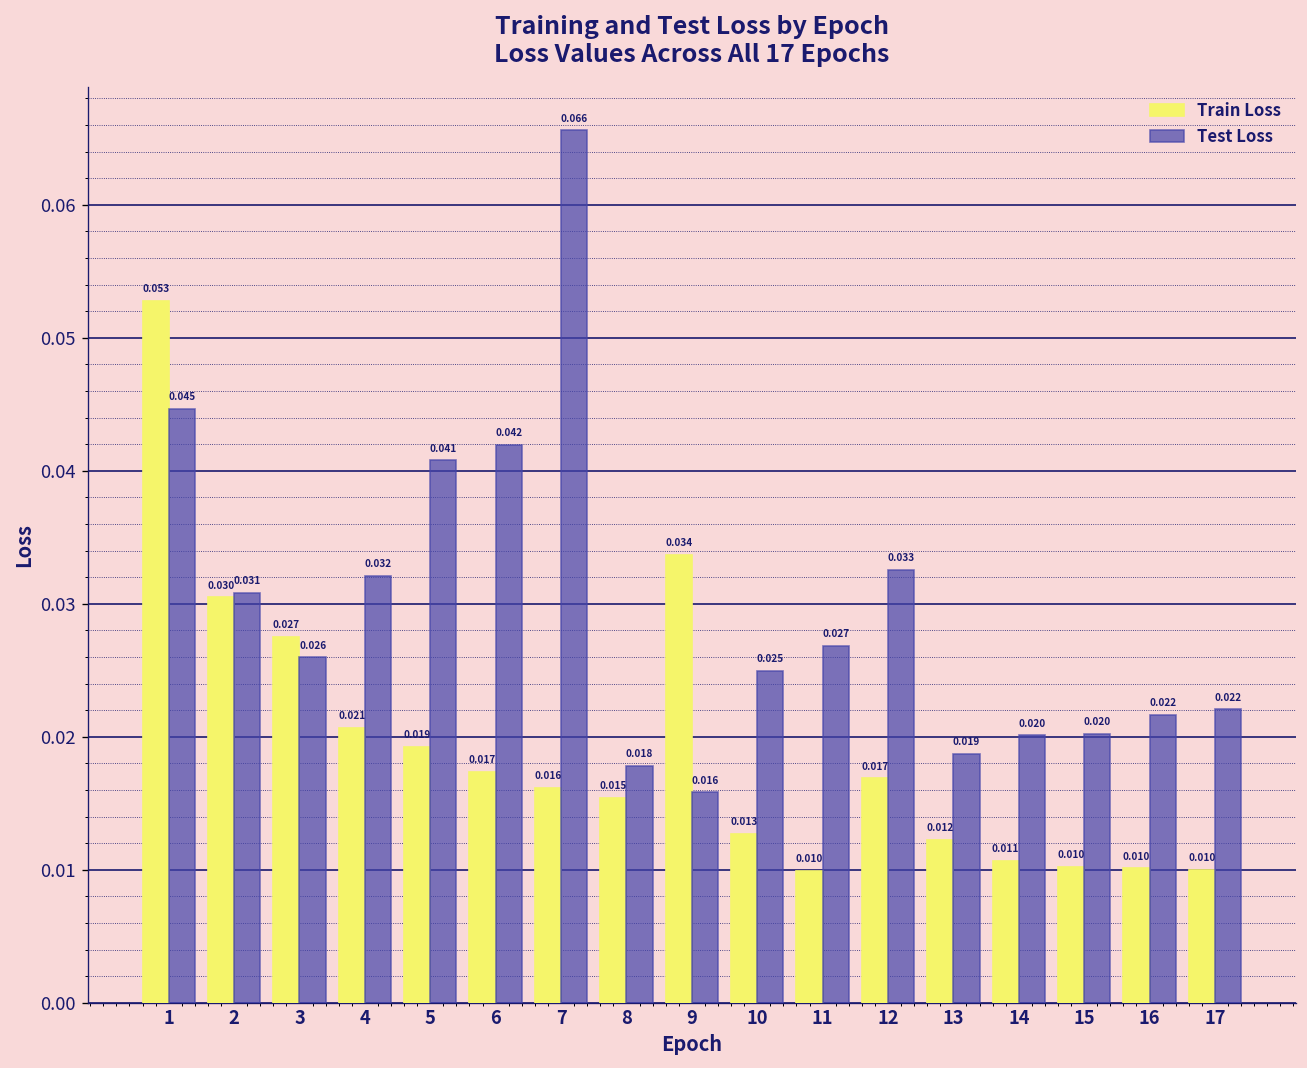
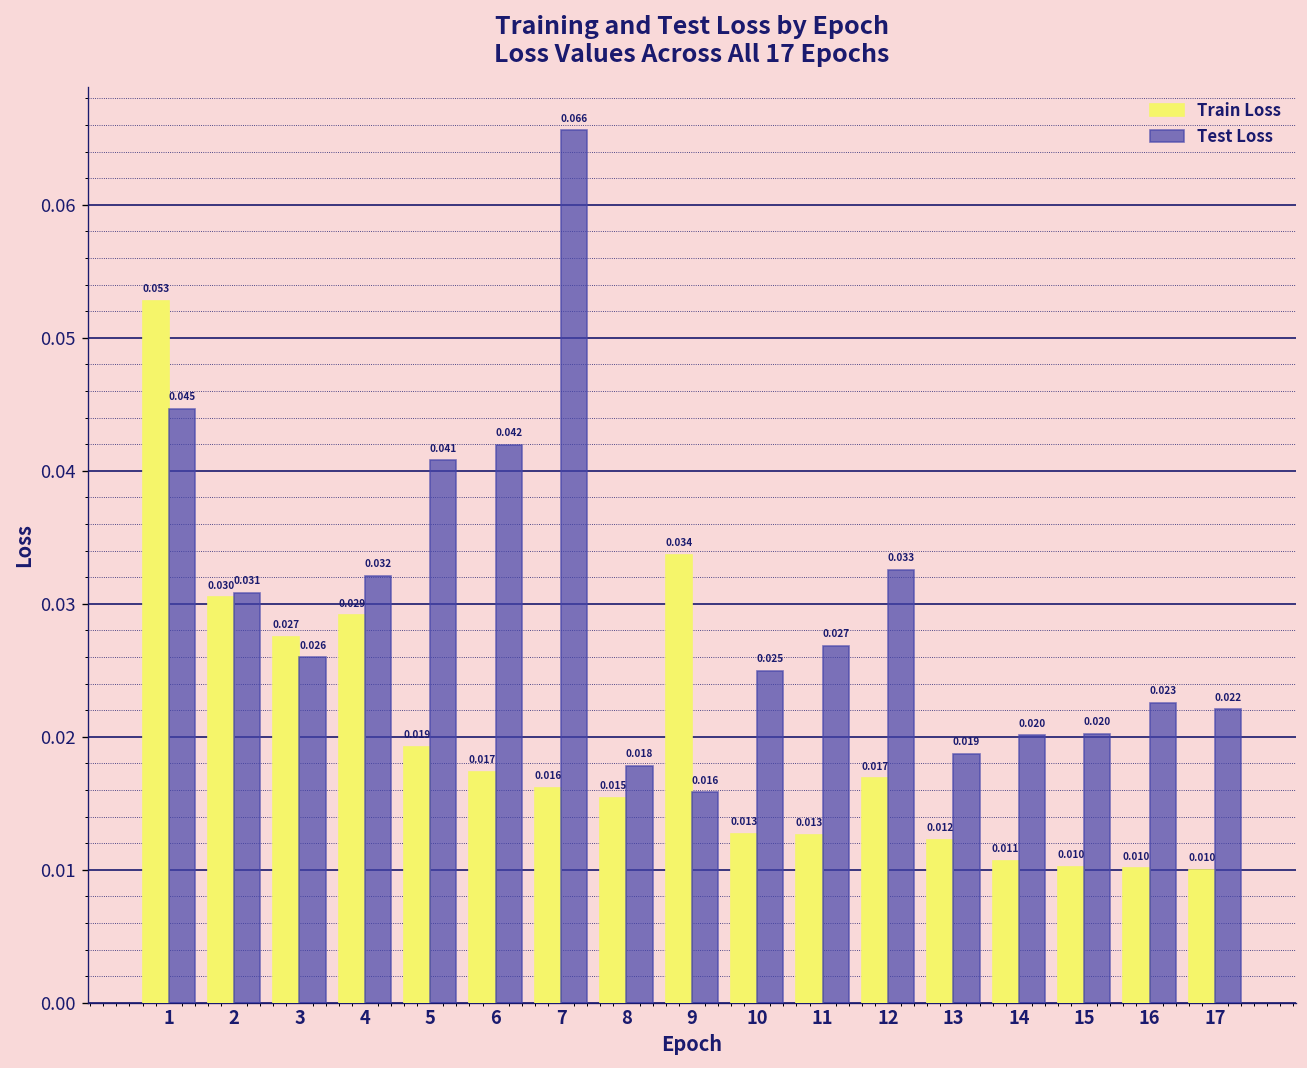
  {
    "Train Loss": {
      "1": 0.053,
      "2": 0.030,
      "3": 0.027,
-     "4": 0.021,
+     "4": 0.029,
      "5": 0.019,
      "6": 0.017,
      "7": 0.016,
      "8": 0.015,
      "9": 0.034,
      "10": 0.013,
-     "11": 0.010,
+     "11": 0.013,
      "12": 0.017,
      "13": 0.012,
      "14": 0.011,
      "15": 0.010,
      "16": 0.010,
      "17": 0.010
    },
    "Test Loss": {
      "1": 0.045,
      "2": 0.031,
      "3": 0.026,
      "4": 0.032,
      "5": 0.041,
      "6": 0.042,
      "7": 0.066,
      "8": 0.018,
      "9": 0.016,
      "10": 0.025,
      "11": 0.027,
      "12": 0.033,
      "13": 0.019,
      "14": 0.020,
      "15": 0.020,
-     "16": 0.022,
+     "16": 0.023,
      "17": 0.022
    }
  }
